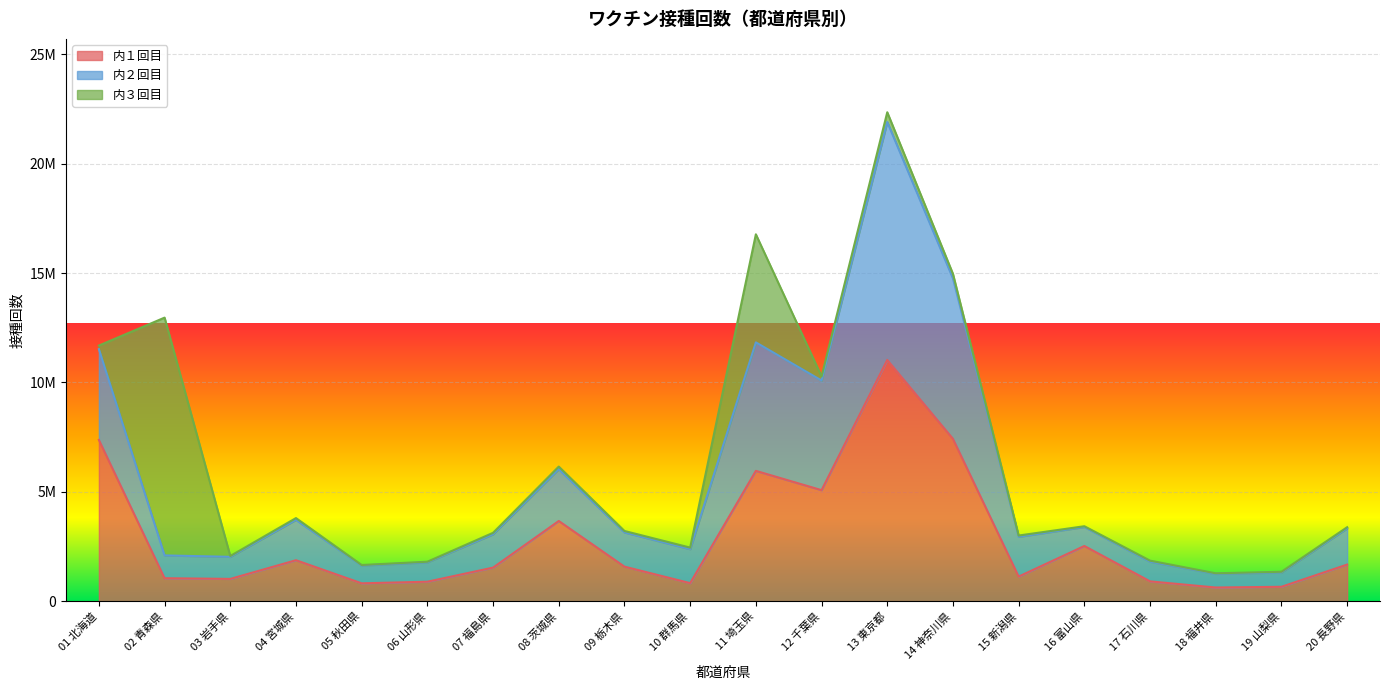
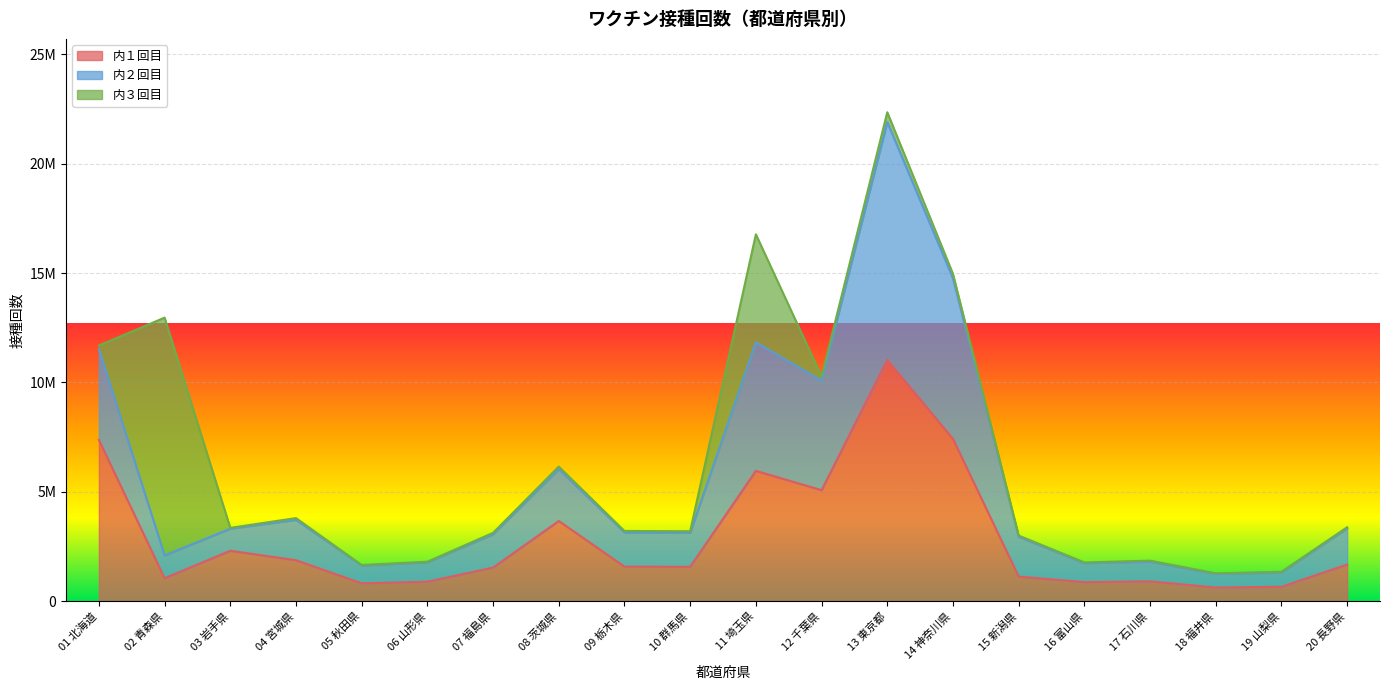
  {
    "内１回目": {
      "01 北海道": 7400000,
      "02 青森県": 1100000,
-     "03 岩手県": 1000000,
+     "03 岩手県": 2300000,
      "04 宮城県": 1900000,
      "05 秋田県": 800000,
      "06 山形県": 900000,
      "07 福島県": 1500000,
      "08 茨城県": 3700000,
      "09 栃木県": 1600000,
-     "10 群馬県": 800000,
+     "10 群馬県": 1600000,
      "11 埼玉県": 6000000,
      "12 千葉県": 5100000,
      "13 東京都": 11000000,
      "14 神奈川県": 7400000,
      "15 新潟県": 1100000,
-     "16 富山県": 2500000,
+     "16 富山県": 900000,
      "17 石川県": 900000,
      "18 福井県": 600000,
      "19 山梨県": 700000,
      "20 長野県": 1700000
    },
    "内２回目": {
      "01 北海道": 4100000,
      "02 青森県": 1000000,
      "08 茨城県": 2400000,
      "11 埼玉県": 5900000,
      "12 千葉県": 5000000,
      "13 東京都": 10900000,
      "14 神奈川県": 7300000
    },
    "内３回目": {
      "01 北海道": 200000,
      "02 青森県": 10900000,
      "08 茨城県": 100000,
      "11 埼玉県": 4900000,
      "12 千葉県": 200000,
      "13 東京都": 400000,
      "14 神奈川県": 200000
    }
  }
